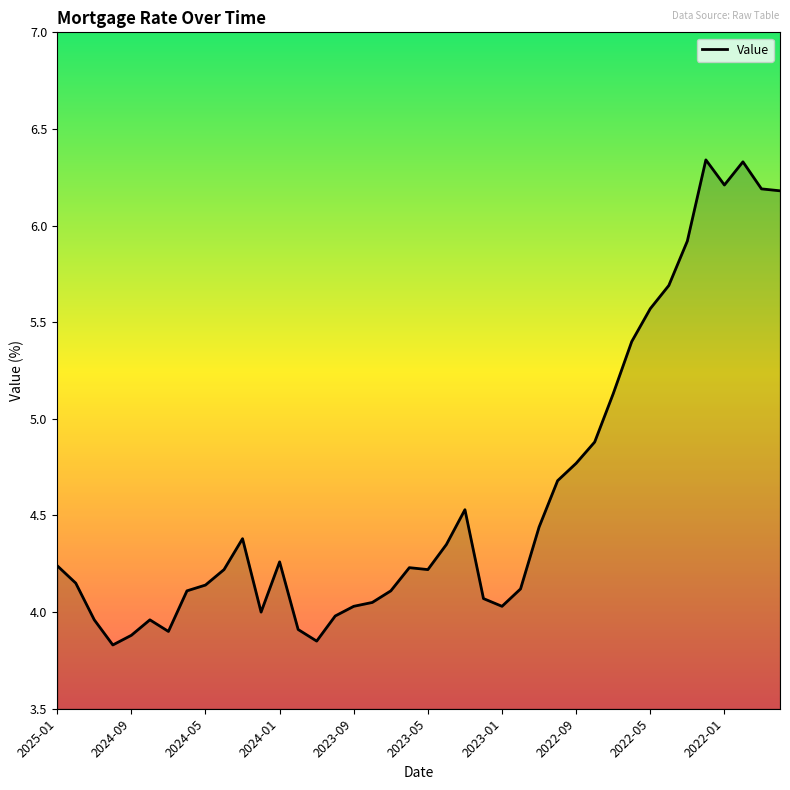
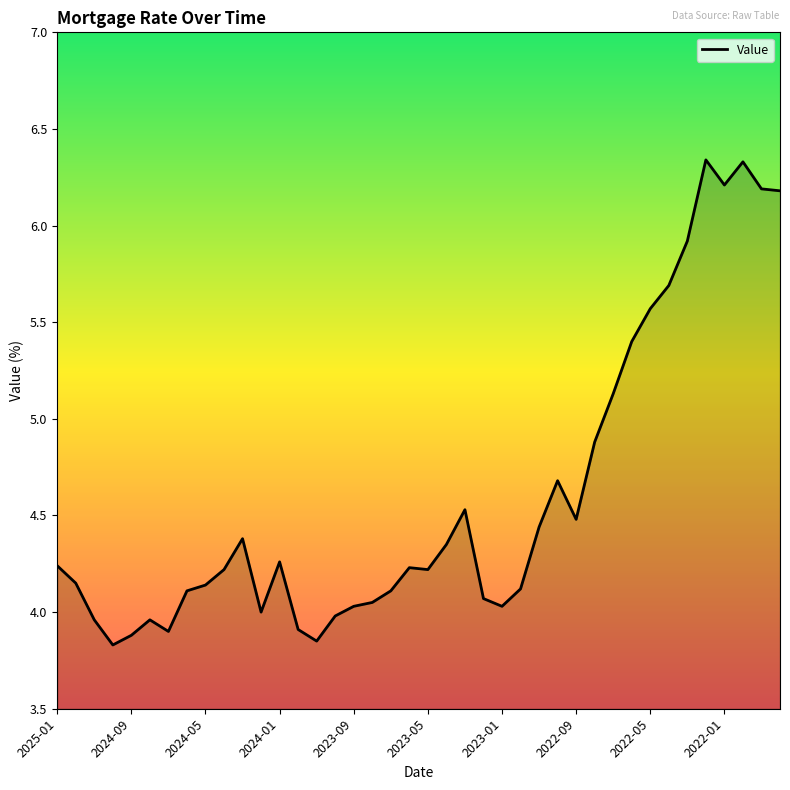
  {
    "2025-01": 4.24,
    "2024-09": 3.88,
    "2024-05": 4.14,
    "2024-01": 4.26,
    "2023-09": 4.03,
    "2023-05": 4.22,
    "2023-01": 4.03,
-   "2022-09": 4.77,
+   "2022-09": 4.48,
    "2022-05": 5.57,
    "2022-01": 6.21
  }
